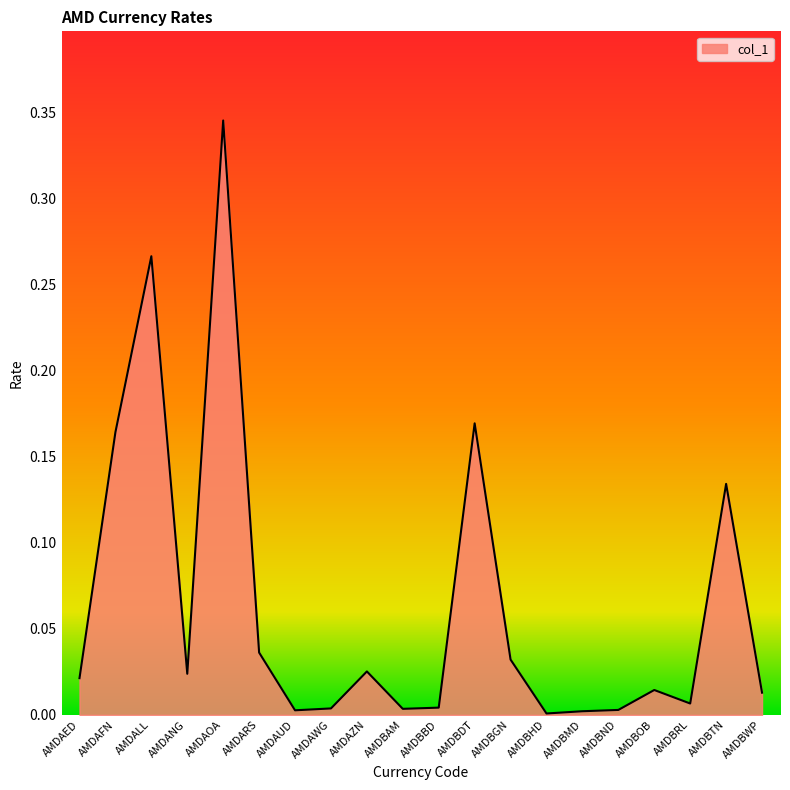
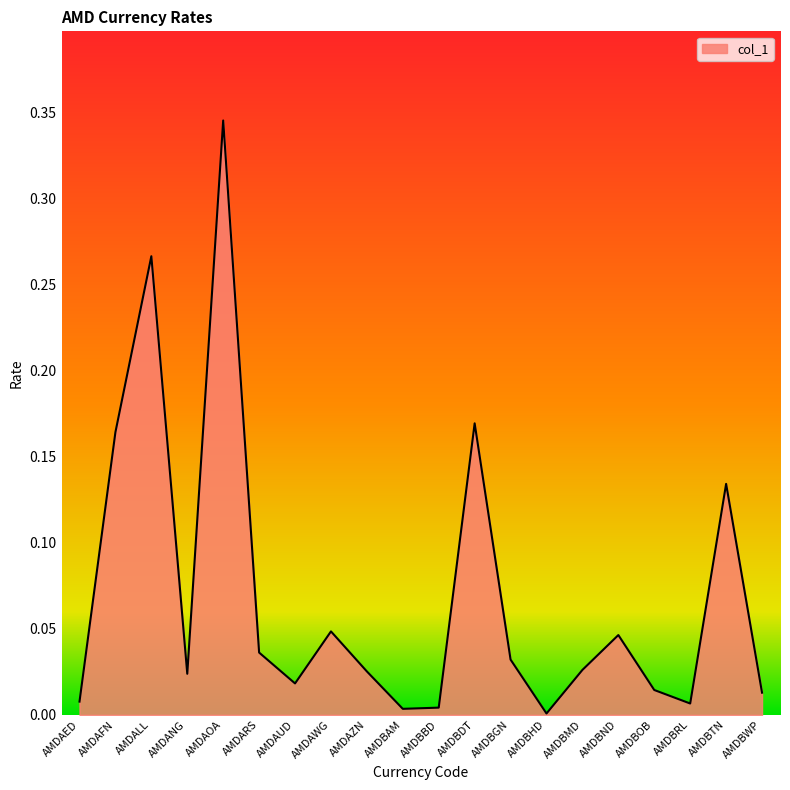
  {
-   "AMDAED": 0.021,
+   "AMDAED": 0.008,
    "AMDAFN": 0.164,
    "AMDALL": 0.266,
    "AMDANG": 0.024,
    "AMDAOA": 0.345,
    "AMDARS": 0.036,
-   "AMDAUD": 0.003,
-   "AMDAWG": 0.004,
+   "AMDAUD": 0.018,
+   "AMDAWG": 0.048,
    "AMDAZN": 0.025,
    "AMDBAM": 0.003,
    "AMDBBD": 0.004,
    "AMDBDT": 0.169,
    "AMDBGN": 0.032,
    "AMDBHD": 0.001,
-   "AMDBMD": 0.002,
-   "AMDBND": 0.003,
+   "AMDBMD": 0.026,
+   "AMDBND": 0.046,
    "AMDBOB": 0.014,
    "AMDBRL": 0.007,
    "AMDBTN": 0.134,
    "AMDBWP": 0.013
  }
